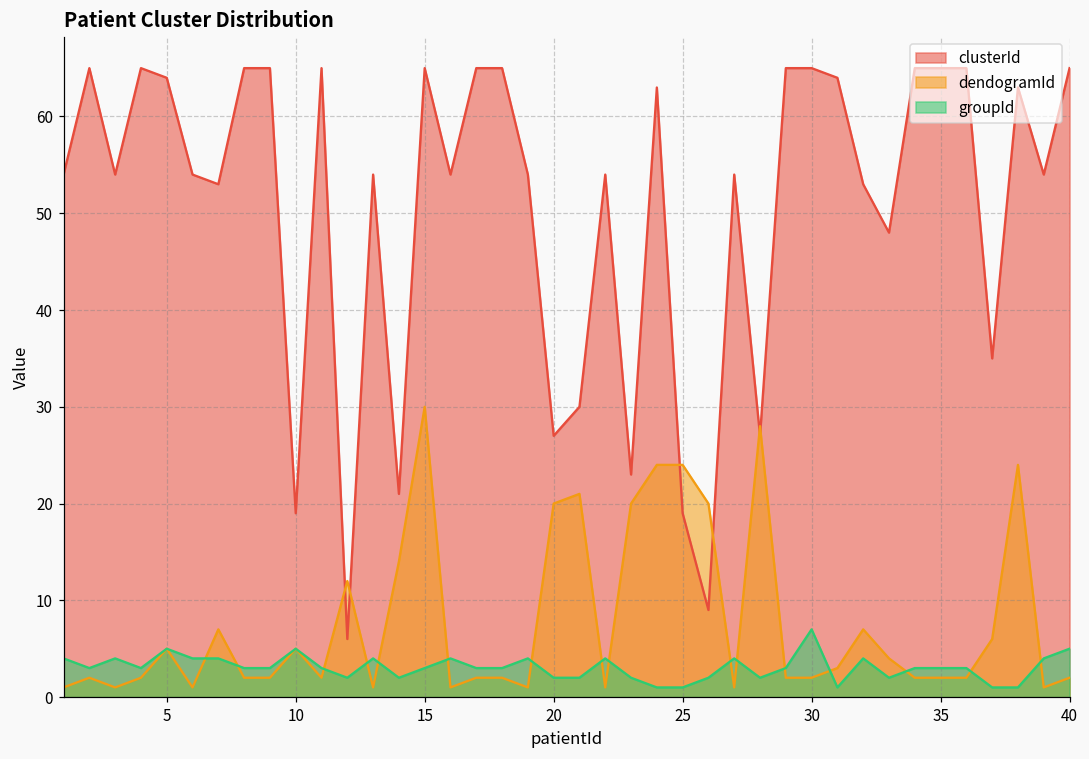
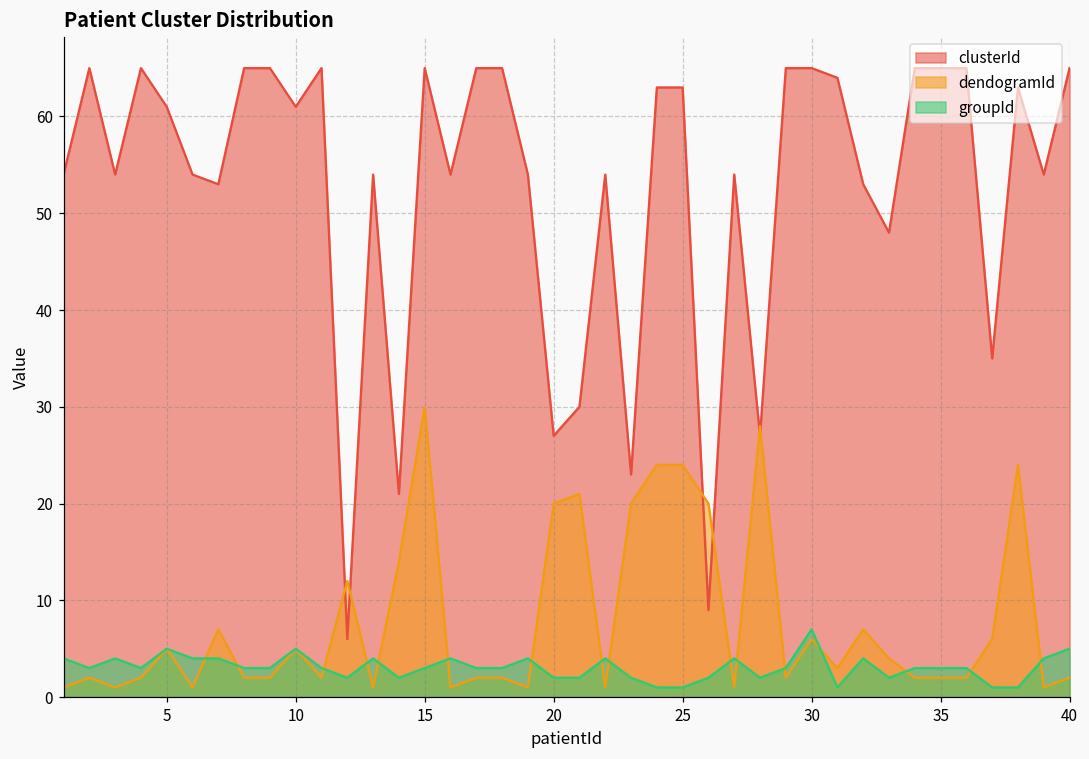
  {
    "clusterId": {
-     "5": 64,
-     "10": 19,
+     "5": 61,
+     "10": 61,
      "15": 65,
      "20": 27,
-     "25": 19,
+     "25": 63,
      "30": 65,
      "40": 65
    },
    "dendogramId": {
      "15": 30,
      "20": 20,
      "25": 24,
-     "30": 2,
+     "30": 6,
      "35": 2,
      "40": 2
    },
    "groupId": {
      "15": 3,
      "20": 2,
      "25": 1,
      "30": 7,
      "35": 3,
      "40": 5
    }
  }
